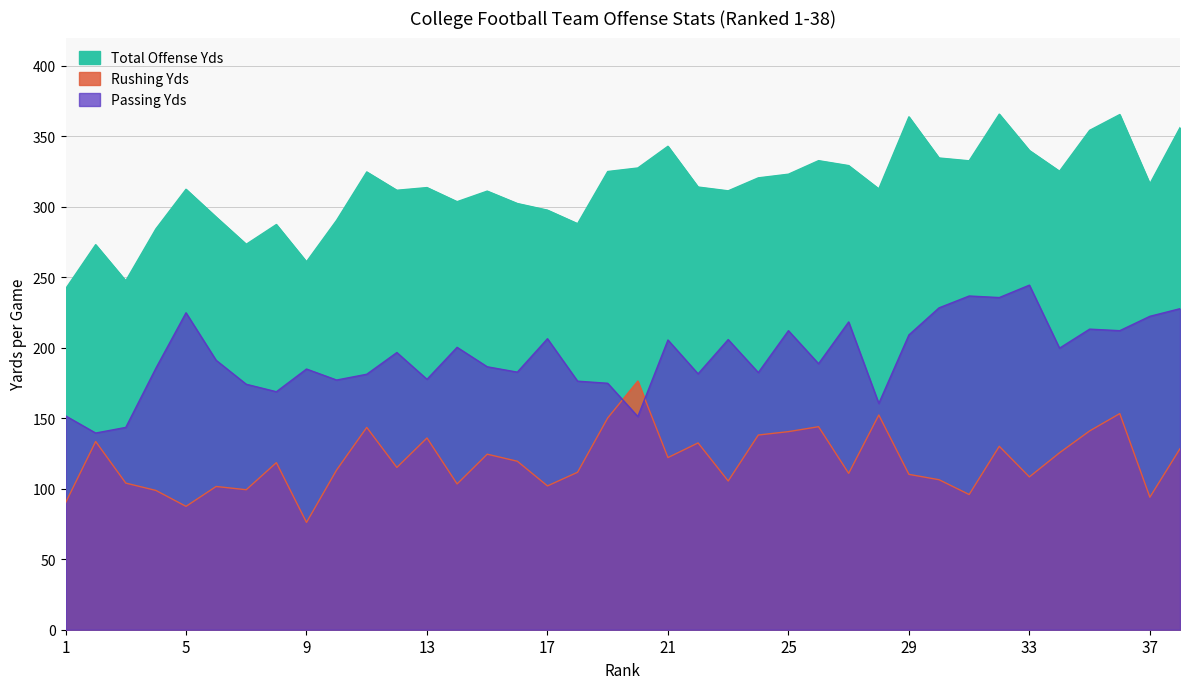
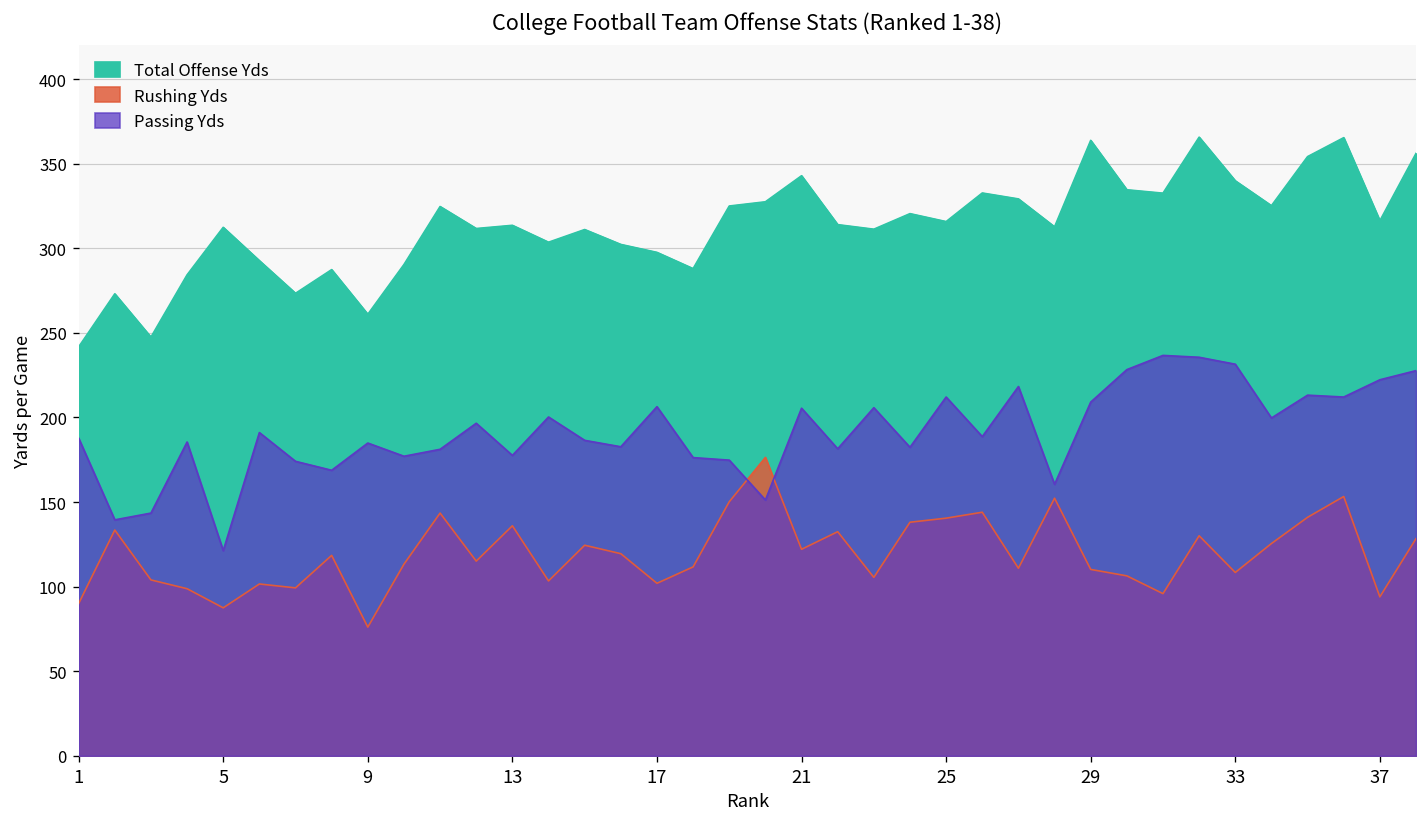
  {
    "Total Offense Yds": {
      "1": 242,
      "5": 312,
      "9": 261,
      "13": 314,
      "17": 298,
      "21": 343,
-     "25": 323,
+     "25": 316,
      "29": 364,
      "33": 340,
      "37": 316
    },
    "Rushing Yds": {
      "1": 90,
      "5": 88,
      "9": 76,
      "13": 136,
      "17": 102,
      "21": 122,
      "25": 141,
      "29": 110,
      "33": 108,
      "37": 94
    },
    "Passing Yds": {
-     "1": 152,
-     "5": 225,
+     "1": 188,
+     "5": 121,
      "9": 185,
      "13": 178,
      "17": 206,
      "21": 206,
      "25": 212,
      "29": 209,
-     "33": 244,
+     "33": 232,
      "37": 222
    }
  }
